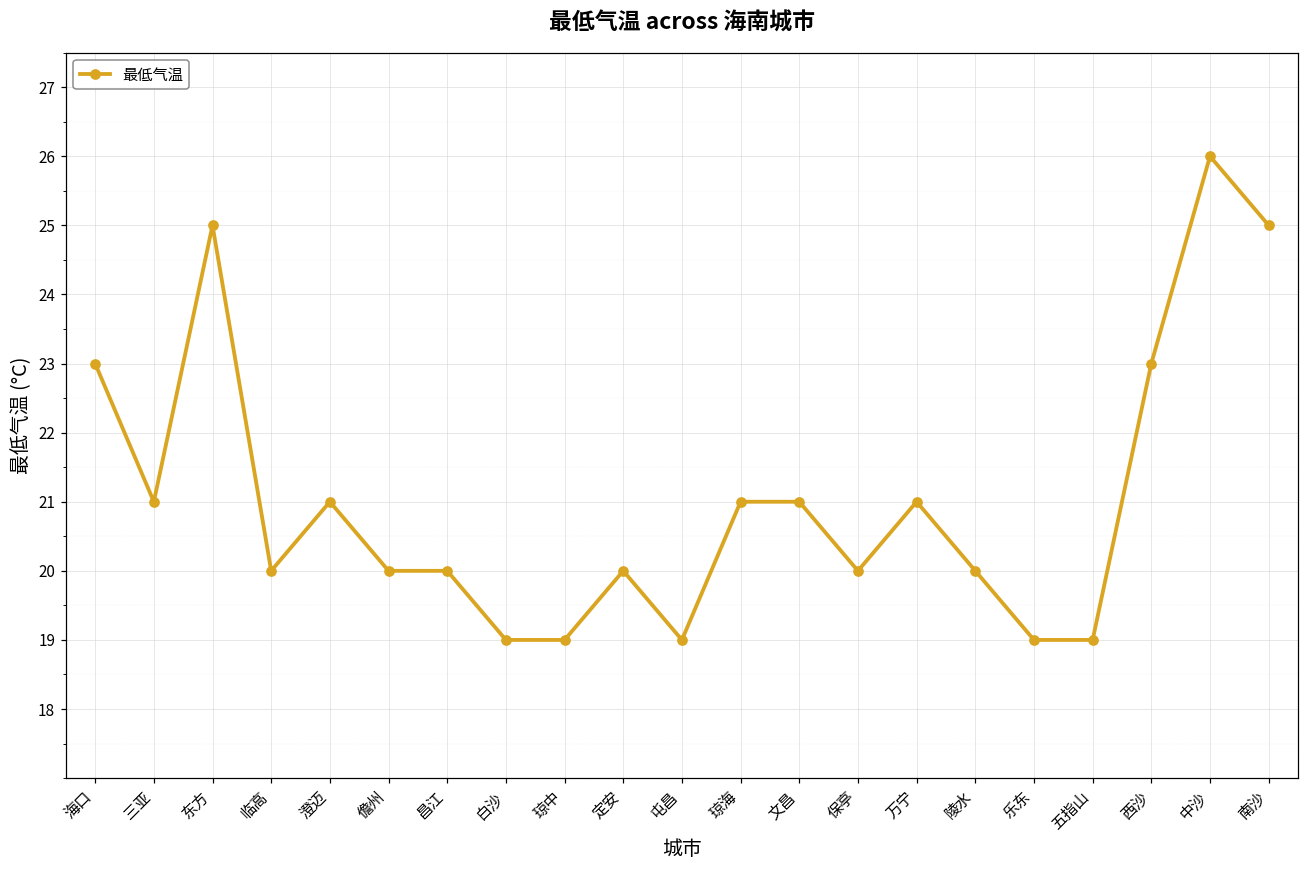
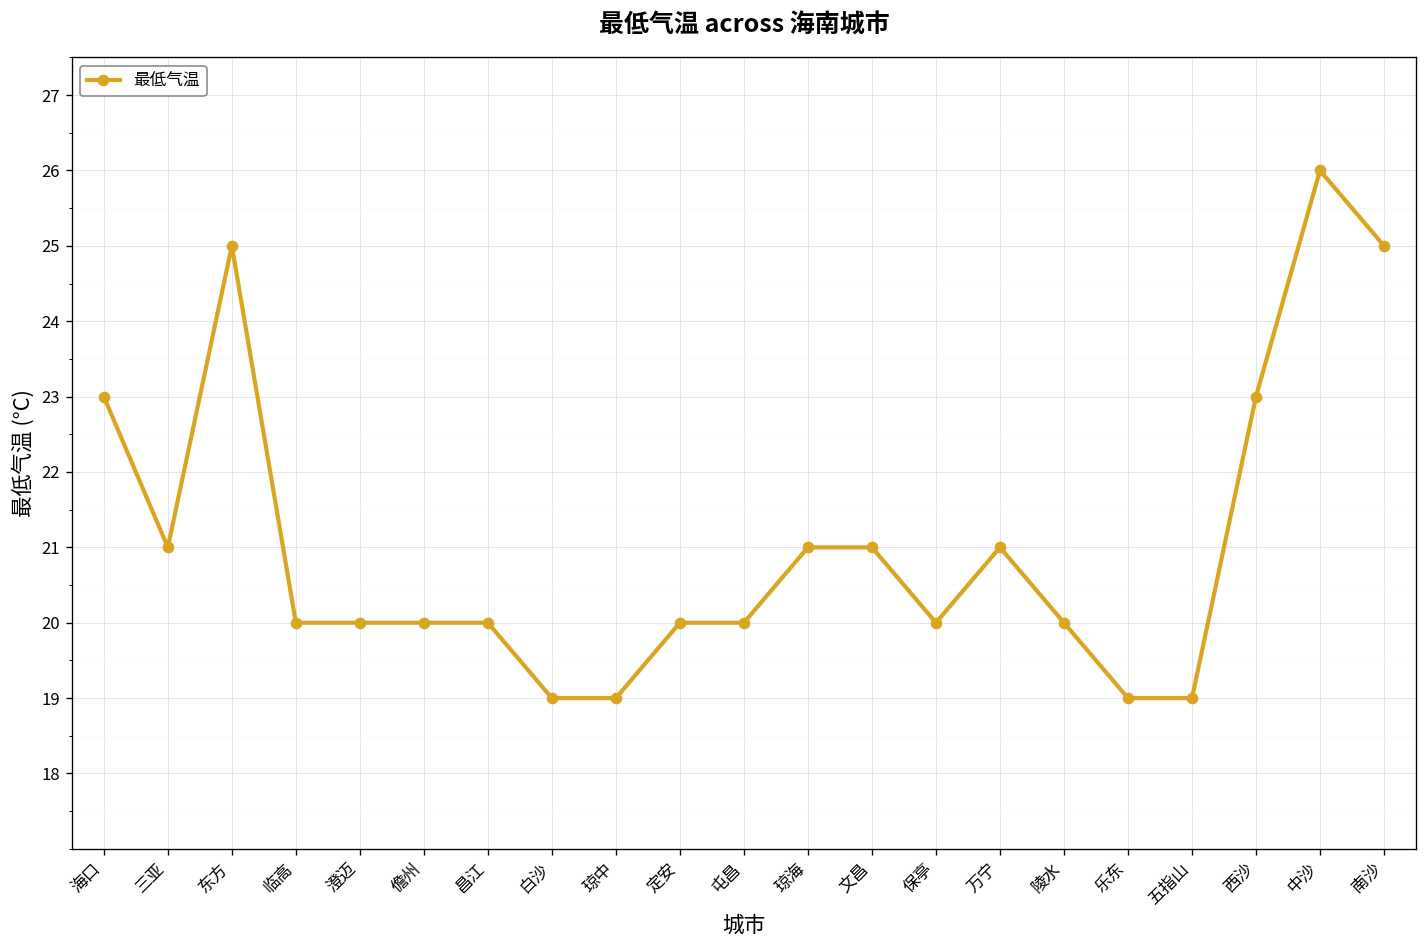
  {
    "海口": 23,
    "三亚": 21,
    "东方": 25,
    "临高": 20,
-   "澄迈": 21,
+   "澄迈": 20,
    "儋州": 20,
    "昌江": 20,
    "白沙": 19,
    "琼中": 19,
    "定安": 20,
-   "屯昌": 19,
+   "屯昌": 20,
    "琼海": 21,
    "文昌": 21,
    "保亭": 20,
    "万宁": 21,
    "陵水": 20,
    "乐东": 19,
    "五指山": 19,
    "西沙": 23,
    "中沙": 26,
    "南沙": 25
  }
